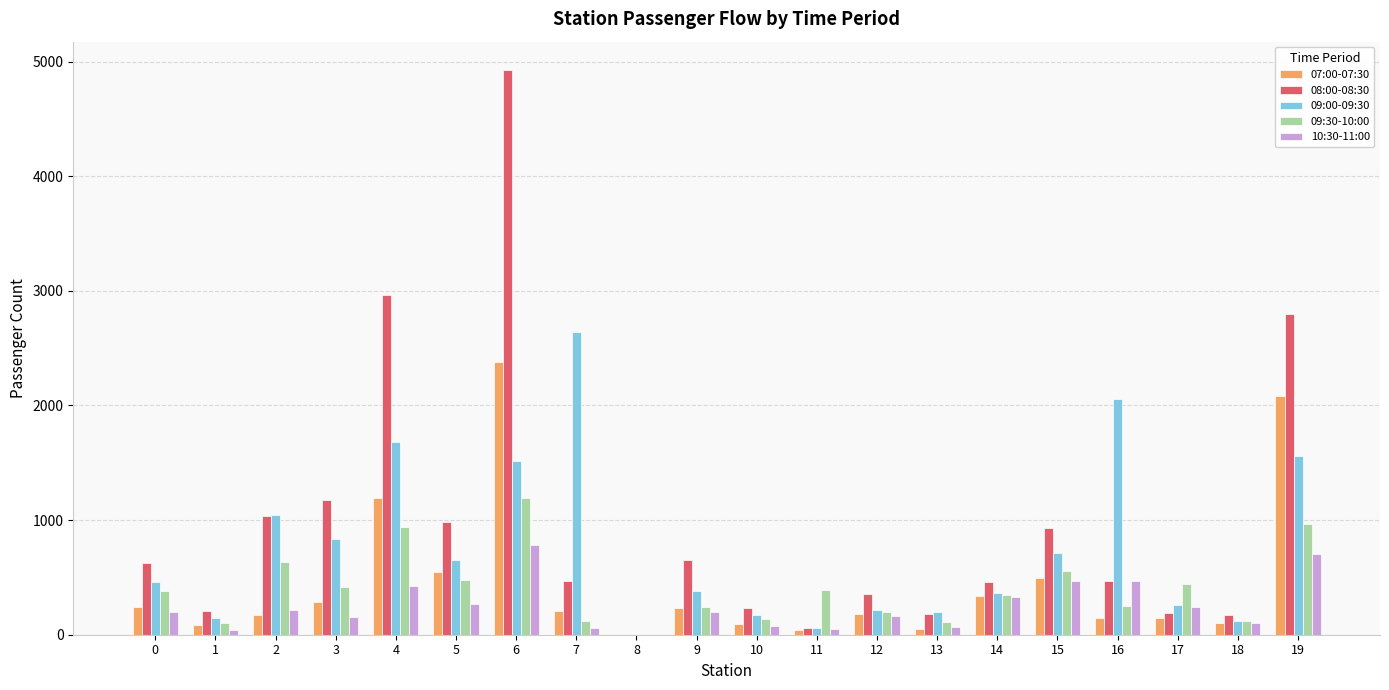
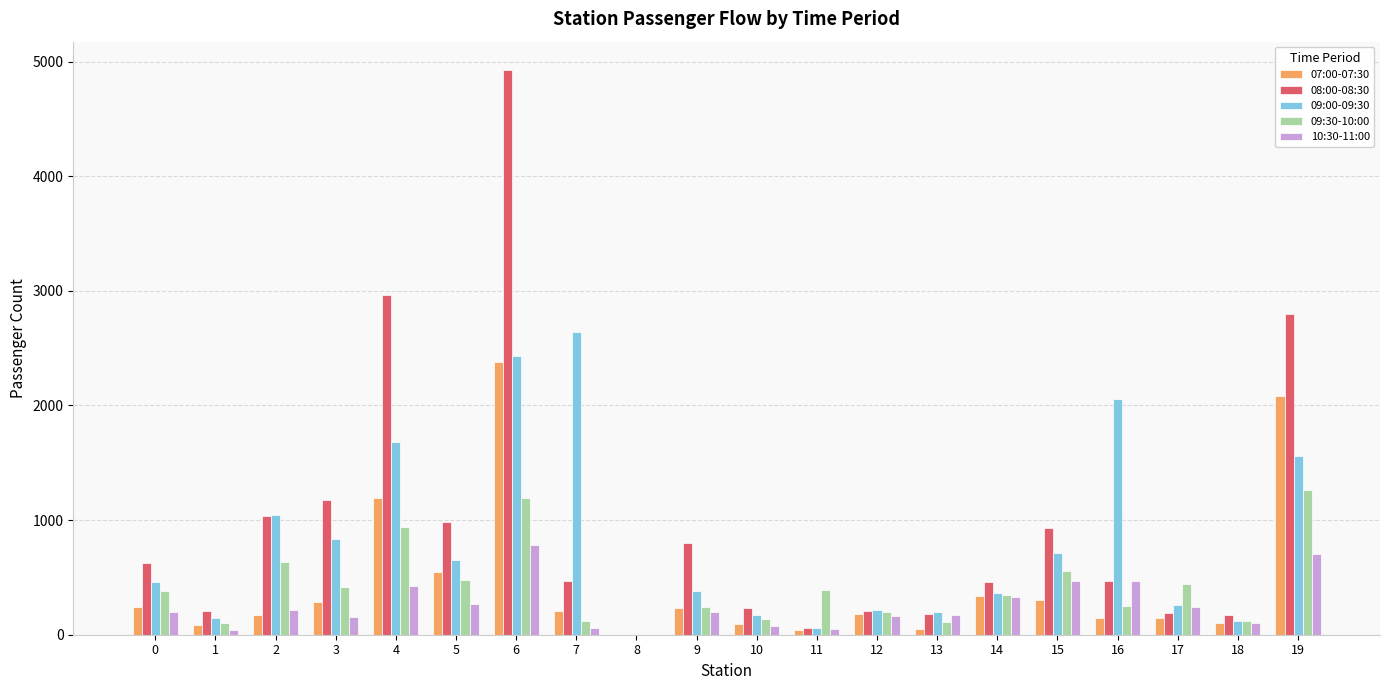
  {
    "07:00-07:30": {
      "0": 240,
      "1": 90,
      "2": 170,
      "3": 290,
      "4": 1190,
      "5": 550,
      "6": 2380,
      "7": 210,
      "8": 0,
      "9": 230,
      "10": 100,
      "11": 40,
      "12": 180,
      "13": 50,
      "14": 340,
-     "15": 490,
+     "15": 300,
      "16": 150,
      "17": 150,
      "18": 100,
      "19": 2080
    },
    "08:00-08:30": {
      "0": 620,
      "1": 210,
      "2": 1040,
      "3": 1170,
      "4": 2970,
      "5": 980,
      "6": 4930,
      "7": 470,
      "8": 0,
-     "9": 650,
+     "9": 800,
      "10": 230,
      "11": 60,
-     "12": 350,
+     "12": 210,
      "13": 190,
      "14": 460,
      "15": 930,
      "16": 470,
      "17": 190,
      "18": 170,
      "19": 2800
    },
    "09:00-09:30": {
      "0": 460,
      "1": 150,
      "2": 1040,
      "3": 840,
      "4": 1680,
      "5": 650,
-     "6": 1510,
+     "6": 2430,
      "7": 2640,
      "8": 0,
      "9": 380,
      "10": 180,
      "11": 60,
      "12": 210,
      "13": 200,
      "14": 370,
      "15": 710,
      "16": 2060,
      "17": 260,
      "18": 120,
      "19": 1560
    },
    "09:30-10:00": {
      "0": 380,
      "1": 110,
      "2": 630,
      "3": 420,
      "4": 940,
      "5": 480,
      "6": 1200,
      "7": 120,
      "8": 0,
      "9": 240,
      "10": 140,
      "11": 390,
      "12": 200,
      "13": 110,
      "14": 350,
      "15": 560,
      "16": 250,
      "17": 440,
      "18": 120,
-     "19": 970
+     "19": 1270
    },
    "10:30-11:00": {
      "0": 190,
      "1": 40,
      "2": 220,
      "3": 160,
      "4": 420,
      "5": 270,
      "6": 790,
      "7": 60,
      "8": 0,
      "9": 200,
      "10": 70,
      "11": 50,
      "12": 170,
-     "13": 70,
+     "13": 180,
      "14": 330,
      "15": 470,
      "16": 470,
      "17": 240,
      "18": 100,
      "19": 710
    }
  }
